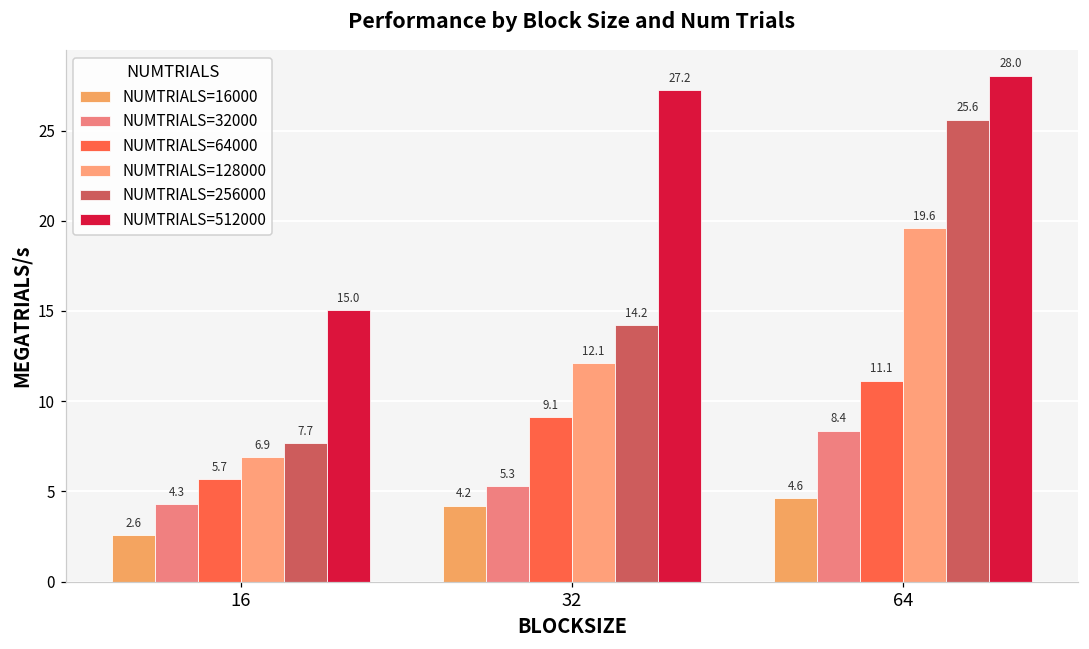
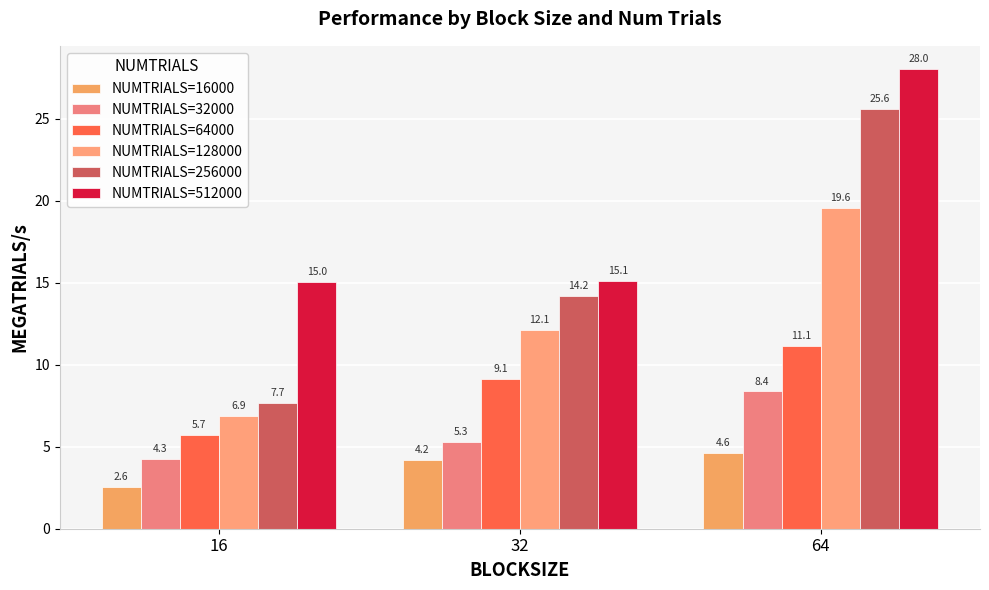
  {
    "NUMTRIALS=512000": {
      "16": 15.0,
-     "32": 27.2,
+     "32": 15.1,
      "64": 28.0
    }
  }
